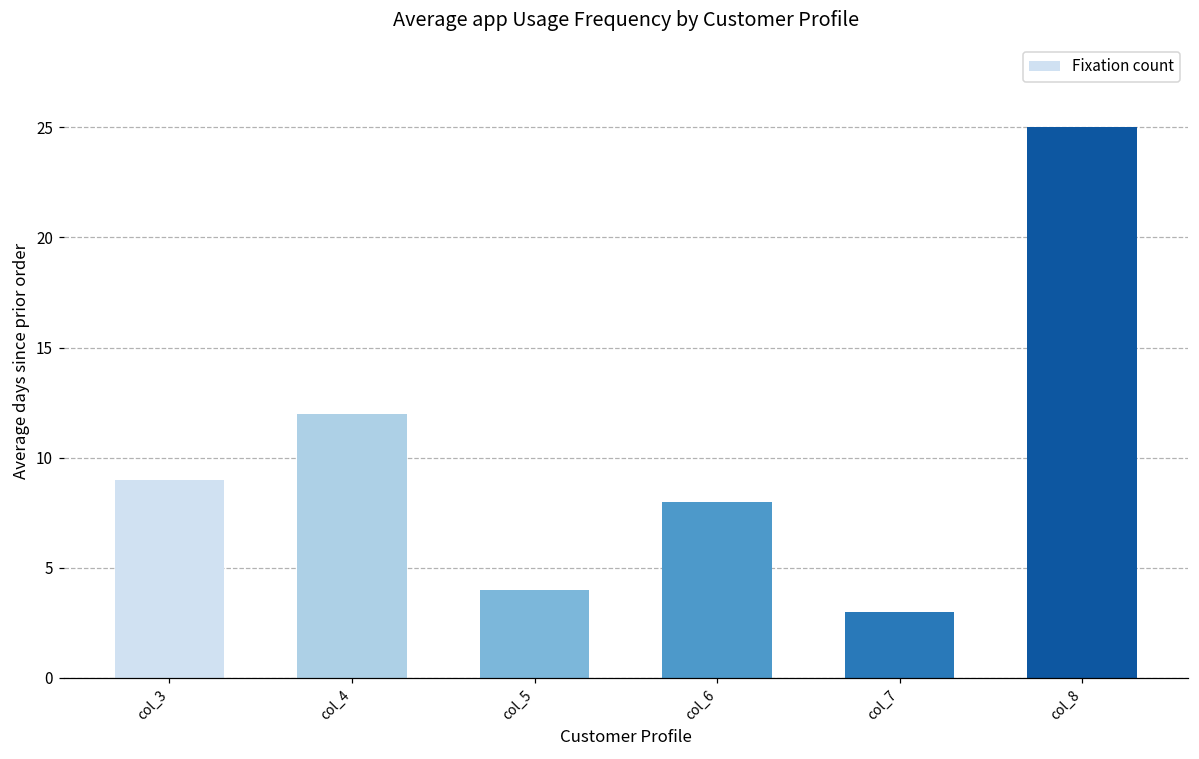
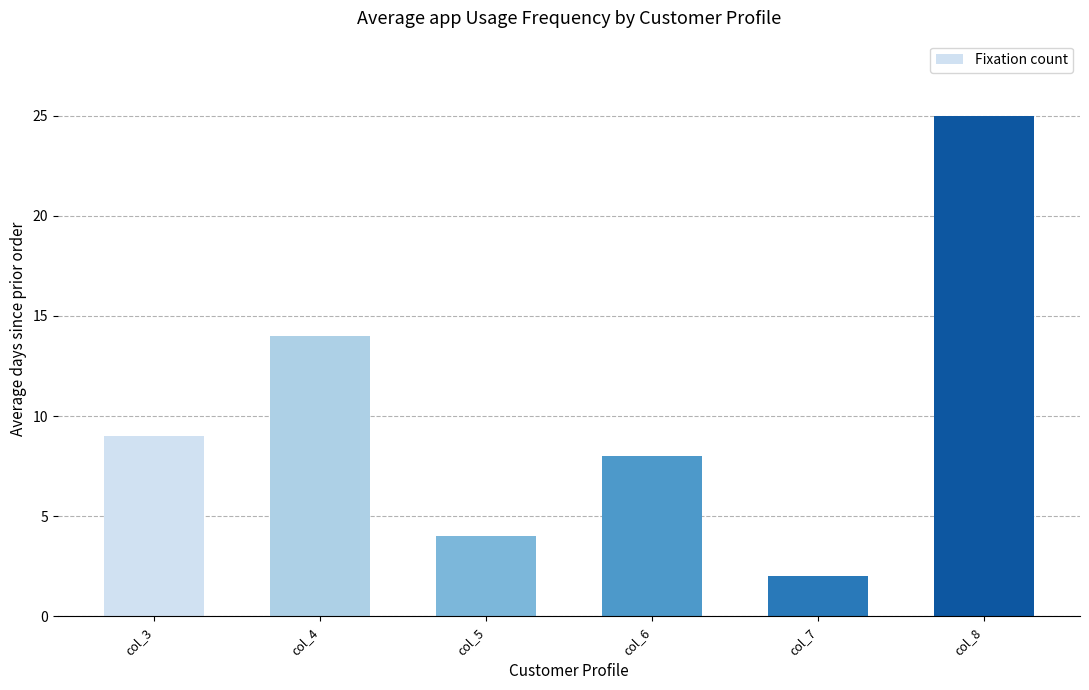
  {
    "col_3": 9,
-   "col_4": 12,
+   "col_4": 14,
    "col_5": 4,
    "col_6": 8,
-   "col_7": 3,
+   "col_7": 2,
    "col_8": 25
  }
